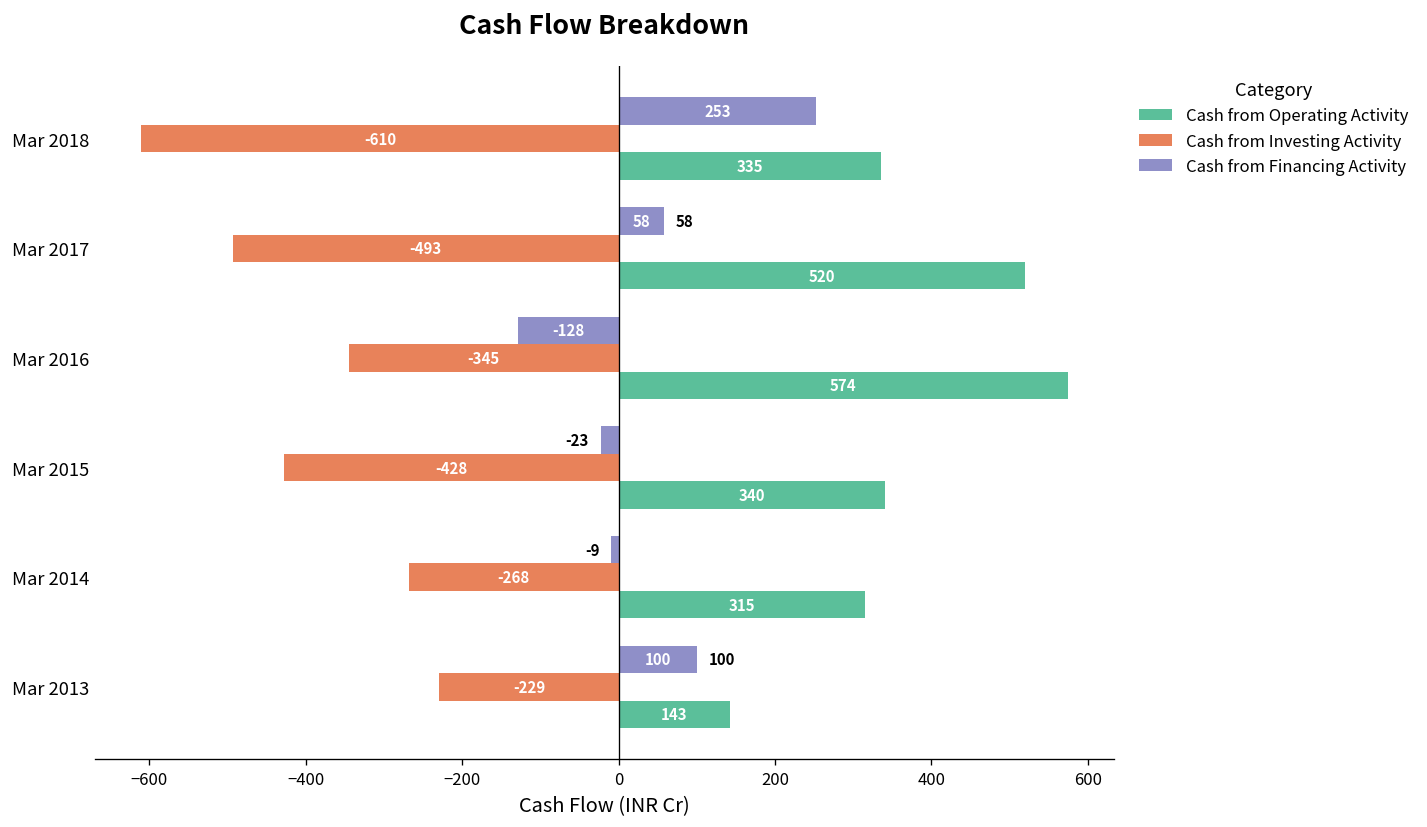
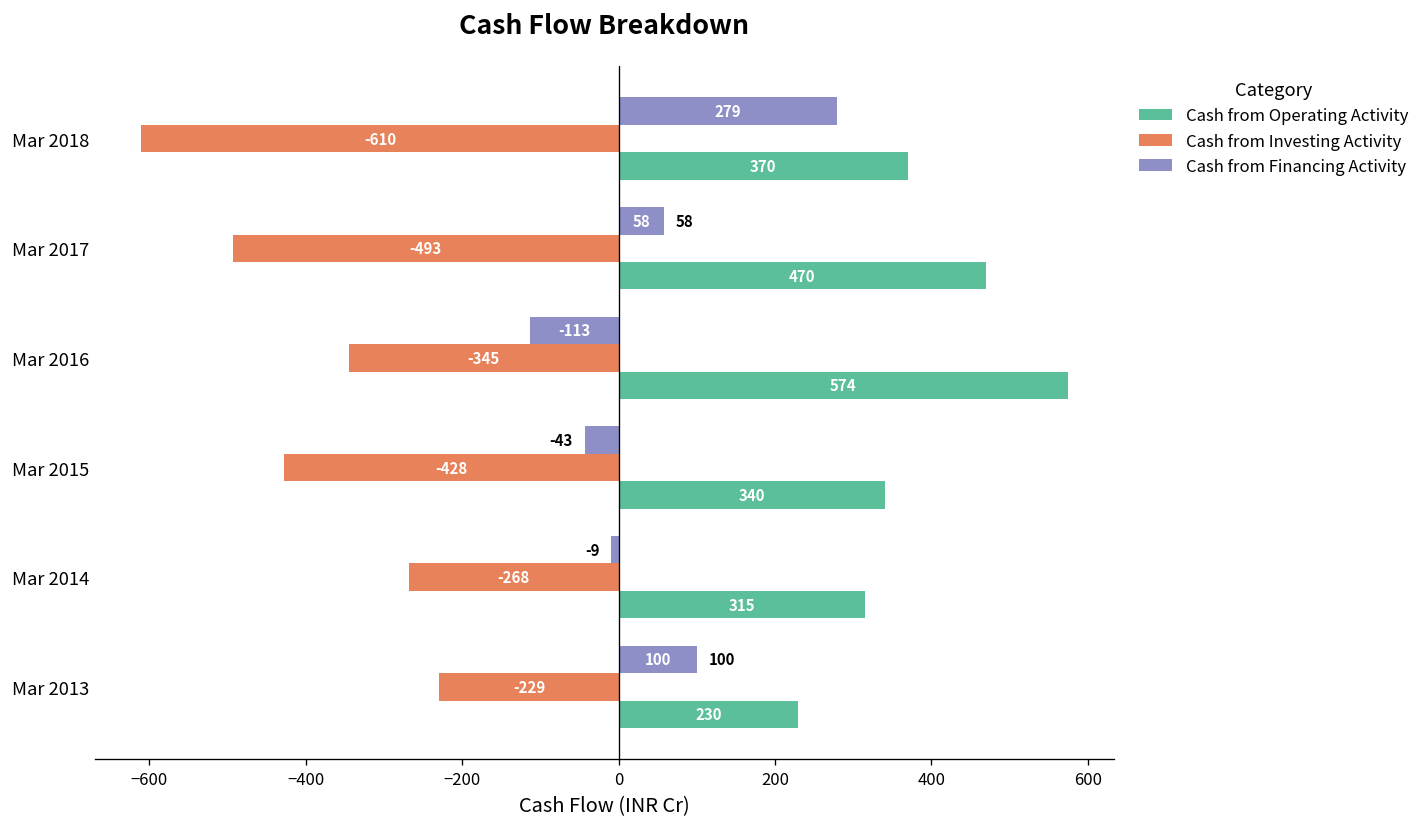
  {
    "Cash from Operating Activity": {
-     "Mar 2018": 335,
-     "Mar 2017": 520,
+     "Mar 2018": 370,
+     "Mar 2017": 470,
      "Mar 2016": 574,
      "Mar 2015": 340,
      "Mar 2014": 315,
-     "Mar 2013": 143
+     "Mar 2013": 230
    },
    "Cash from Investing Activity": {
      "Mar 2018": -610,
      "Mar 2017": -493,
      "Mar 2016": -345,
      "Mar 2015": -428,
      "Mar 2014": -268,
      "Mar 2013": -229
    },
    "Cash from Financing Activity": {
-     "Mar 2018": 253,
+     "Mar 2018": 279,
      "Mar 2017": 58,
-     "Mar 2016": -128,
-     "Mar 2015": -23,
+     "Mar 2016": -113,
+     "Mar 2015": -43,
      "Mar 2014": -9,
      "Mar 2013": 100
    }
  }
